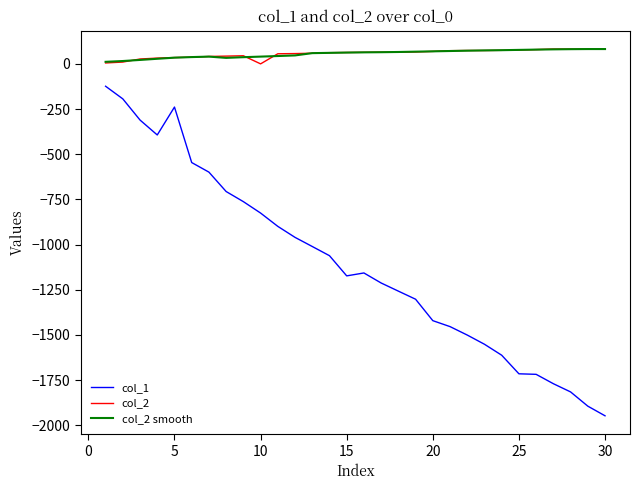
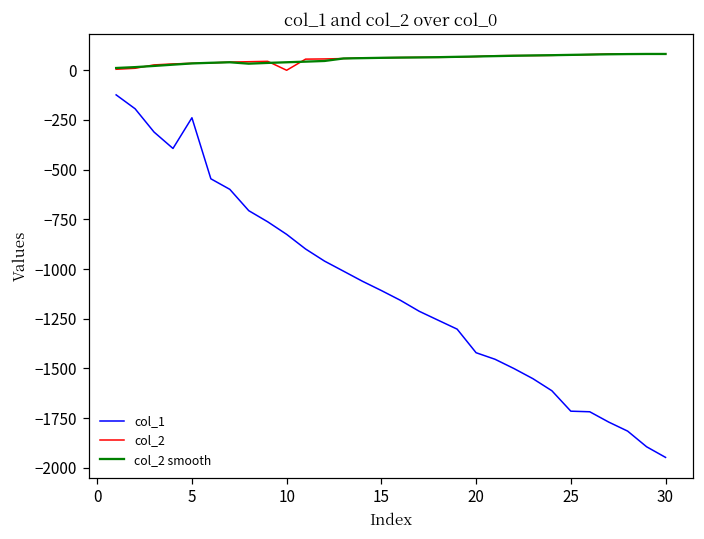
  {
    "col_1": {
      "5": -240,
      "10": -830,
-     "15": -1170,
+     "15": -1110,
      "20": -1420,
      "25": -1720,
      "30": -1950
    },
    "col_2": {
      "10": 0
    },
    "col_2 smooth": {
      "10": 40
    }
  }
